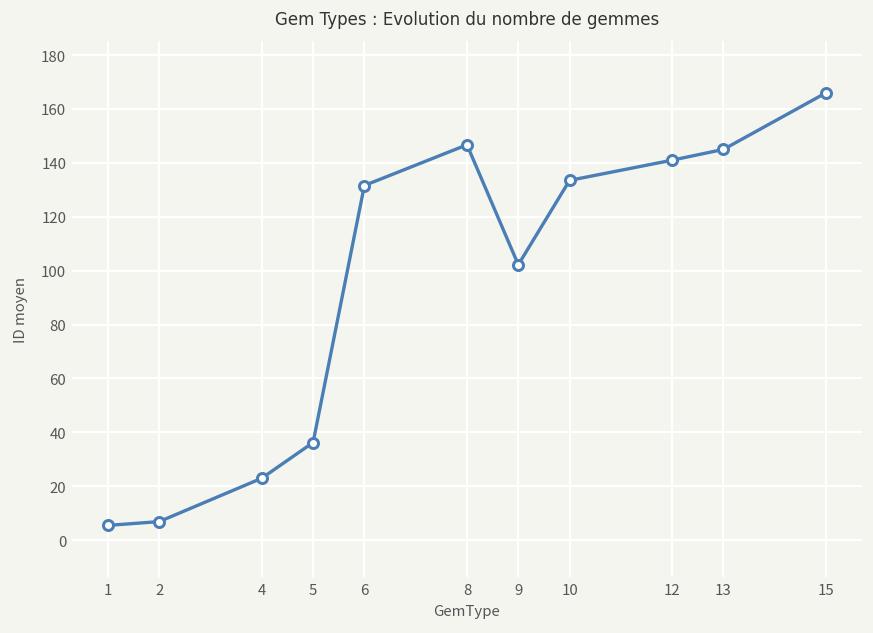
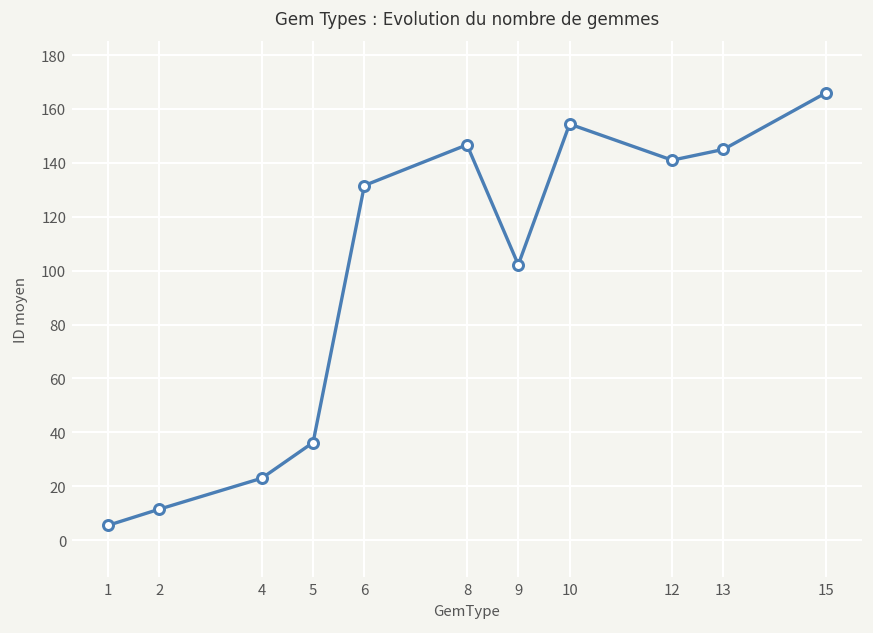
  {
    "1": 6,
-   "2": 7,
+   "2": 12,
    "4": 23,
    "5": 36,
    "6": 132,
    "8": 147,
    "9": 102,
-   "10": 134,
+   "10": 154,
    "12": 141,
    "13": 145,
    "15": 166
  }
